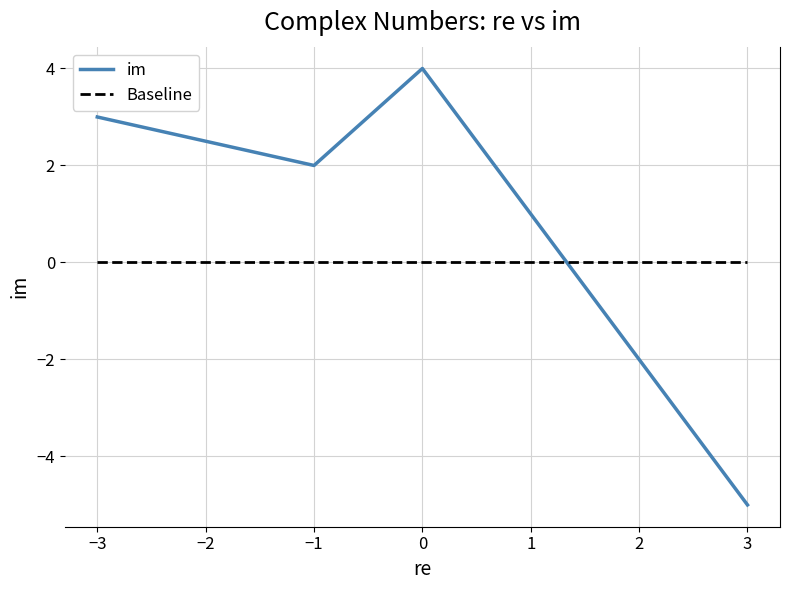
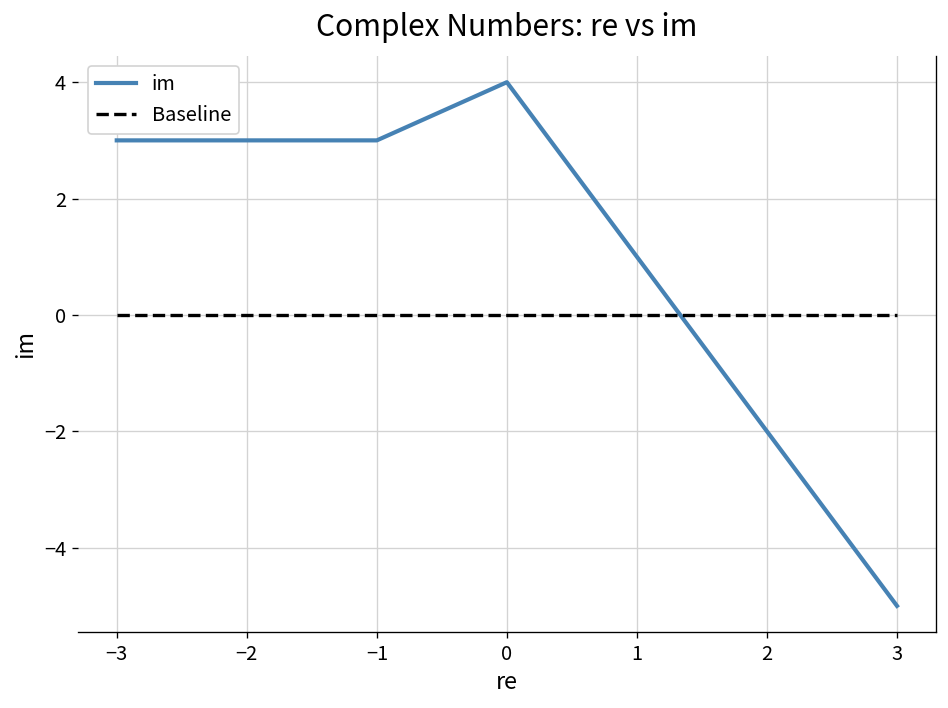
  {
    "im": {
      "−3": 3,
-     "−1": 2,
+     "−1": 3,
      "0": 4,
      "3": -5
    },
    "Baseline": {
      "−3": 0,
      "3": 0
    }
  }
